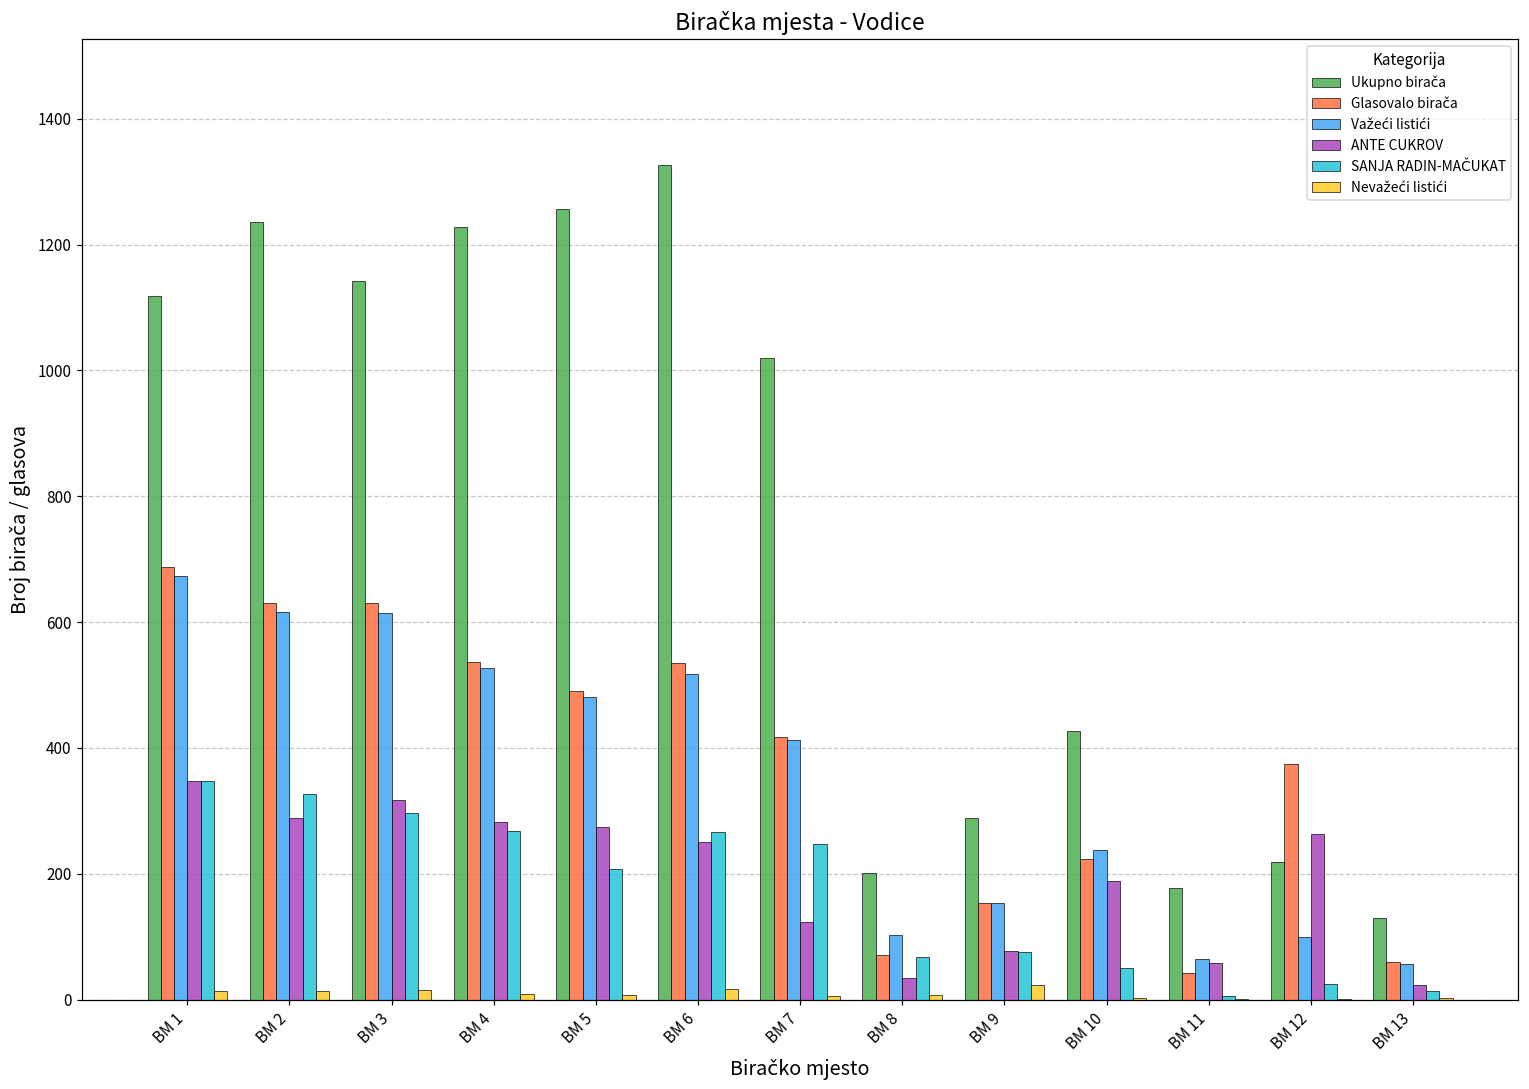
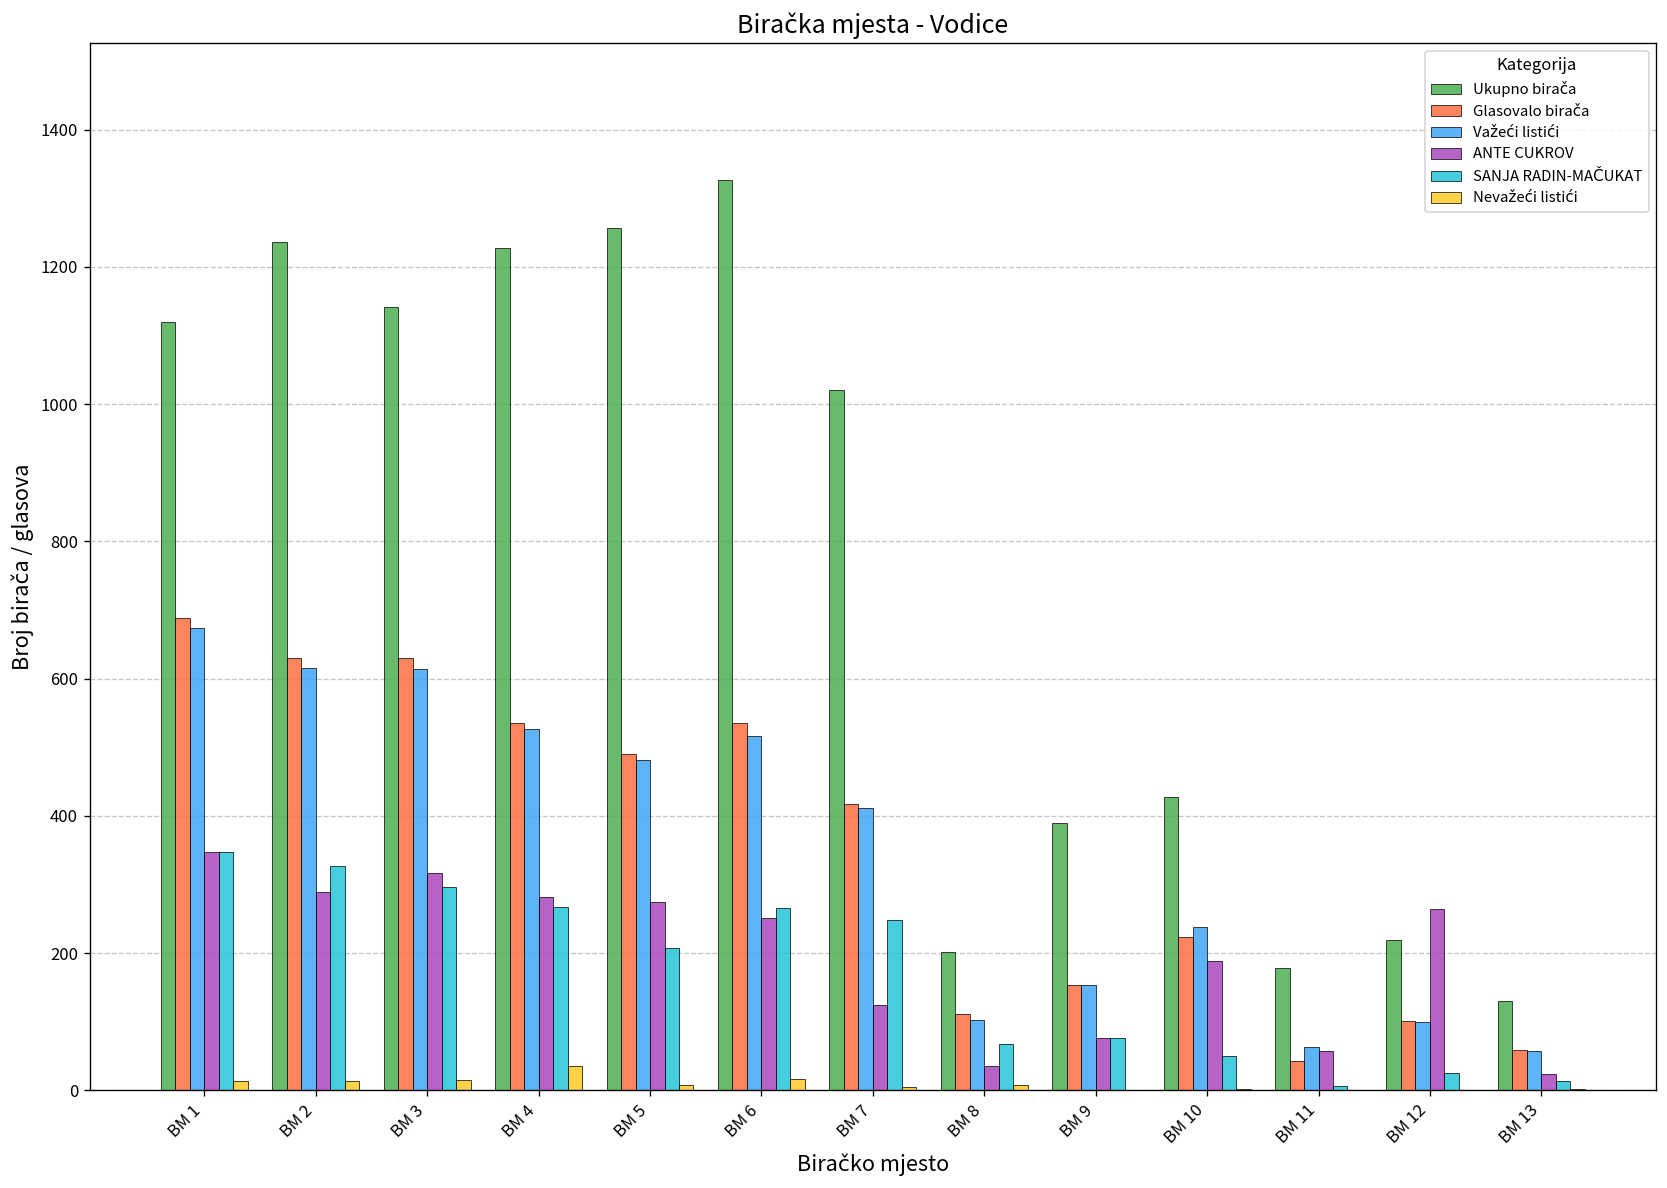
  {
    "Ukupno birača": {
      "BM 1": 1120,
      "BM 2": 1240,
      "BM 3": 1140,
      "BM 4": 1230,
      "BM 5": 1260,
      "BM 6": 1330,
      "BM 7": 1020,
      "BM 8": 200,
-     "BM 9": 290,
+     "BM 9": 390,
      "BM 10": 430,
      "BM 11": 180,
      "BM 12": 220,
      "BM 13": 130
    },
    "Glasovalo birača": {
      "BM 1": 690,
      "BM 2": 630,
      "BM 3": 630,
      "BM 4": 540,
      "BM 5": 490,
      "BM 6": 540,
      "BM 7": 420,
-     "BM 8": 70,
+     "BM 8": 110,
      "BM 9": 150,
      "BM 10": 220,
      "BM 11": 40,
-     "BM 12": 370,
+     "BM 12": 100,
      "BM 13": 60
    },
    "ANTE CUKROV": {
      "BM 1": 350,
      "BM 2": 290,
      "BM 3": 320,
      "BM 4": 280,
      "BM 5": 270,
      "BM 6": 250,
      "BM 7": 120,
      "BM 8": 40,
      "BM 9": 80,
      "BM 10": 190,
      "BM 11": 60,
      "BM 12": 260,
      "BM 13": 20
    },
    "Nevažeći listići": {
      "BM 1": 10,
      "BM 2": 10,
      "BM 3": 20,
-     "BM 4": 10,
+     "BM 4": 40,
      "BM 5": 10,
      "BM 6": 20,
      "BM 7": 10,
      "BM 8": 10,
-     "BM 9": 20
+     "BM 9": 0
    }
  }
